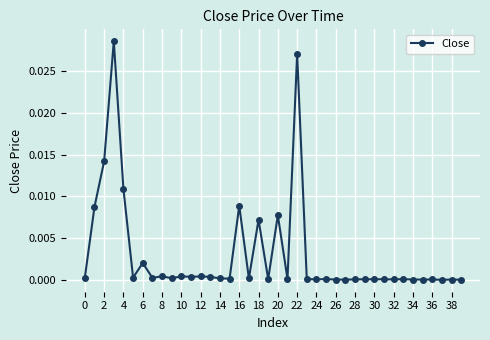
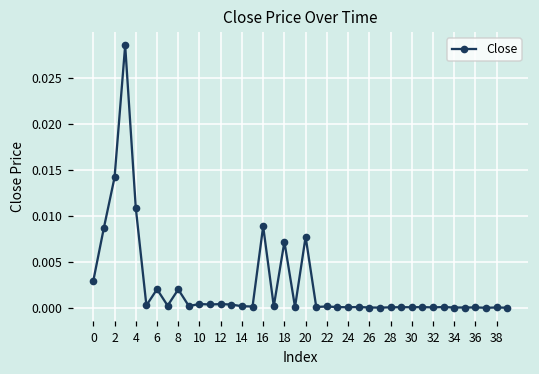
  {
-   "0": 0.000,
+   "0": 0.003,
    "2": 0.014,
    "4": 0.011,
    "6": 0.002,
-   "8": 0.000,
+   "8": 0.002,
    "10": 0.000,
    "12": 0.000,
    "14": 0.000,
    "16": 0.009,
    "18": 0.007,
    "20": 0.008,
-   "22": 0.027,
+   "22": 0.000,
    "24": 0.000,
    "26": 0.000,
    "28": 0.000,
    "30": 0.000,
    "32": 0.000,
    "34": 0.000,
    "36": 0.000,
    "38": 0.000
  }
